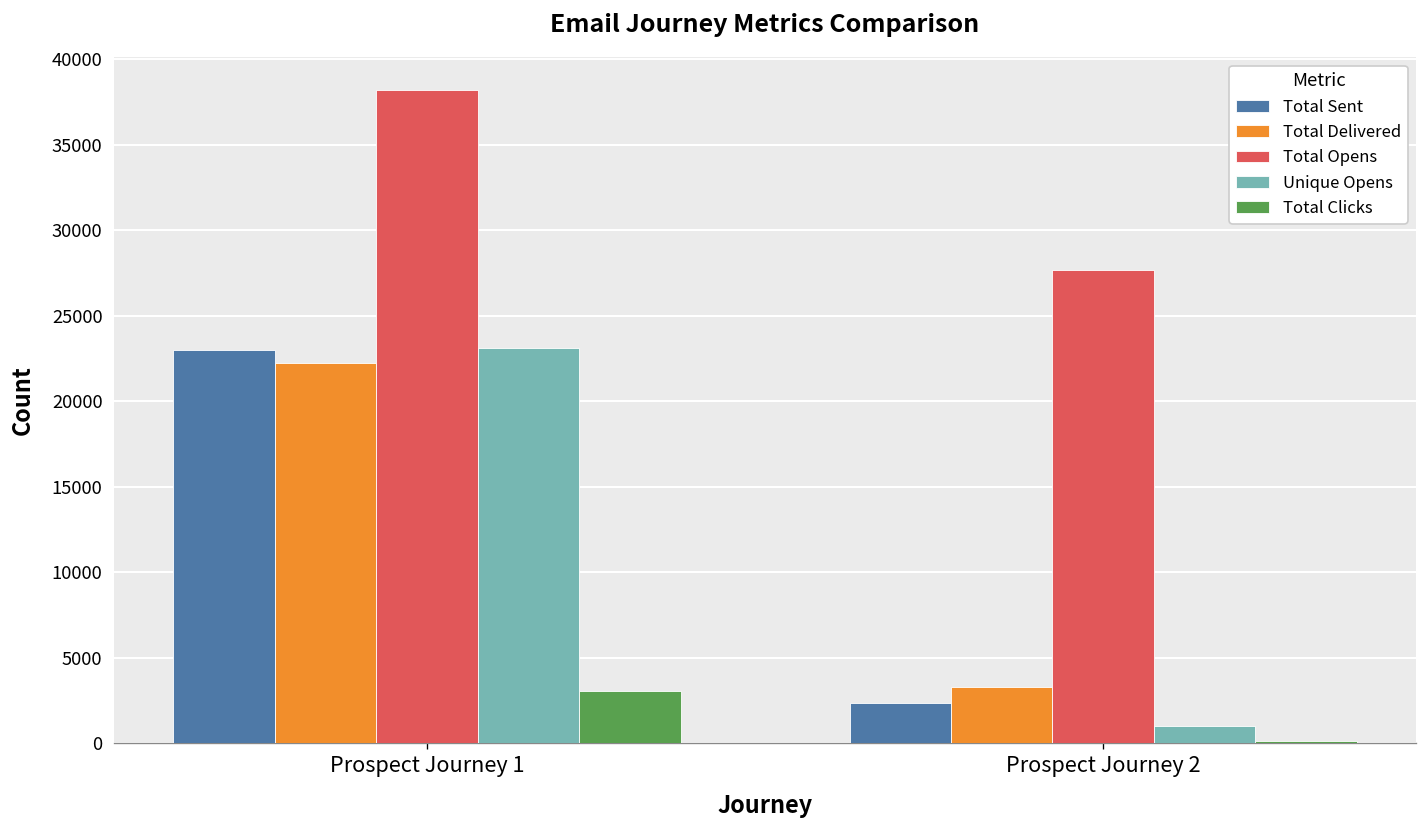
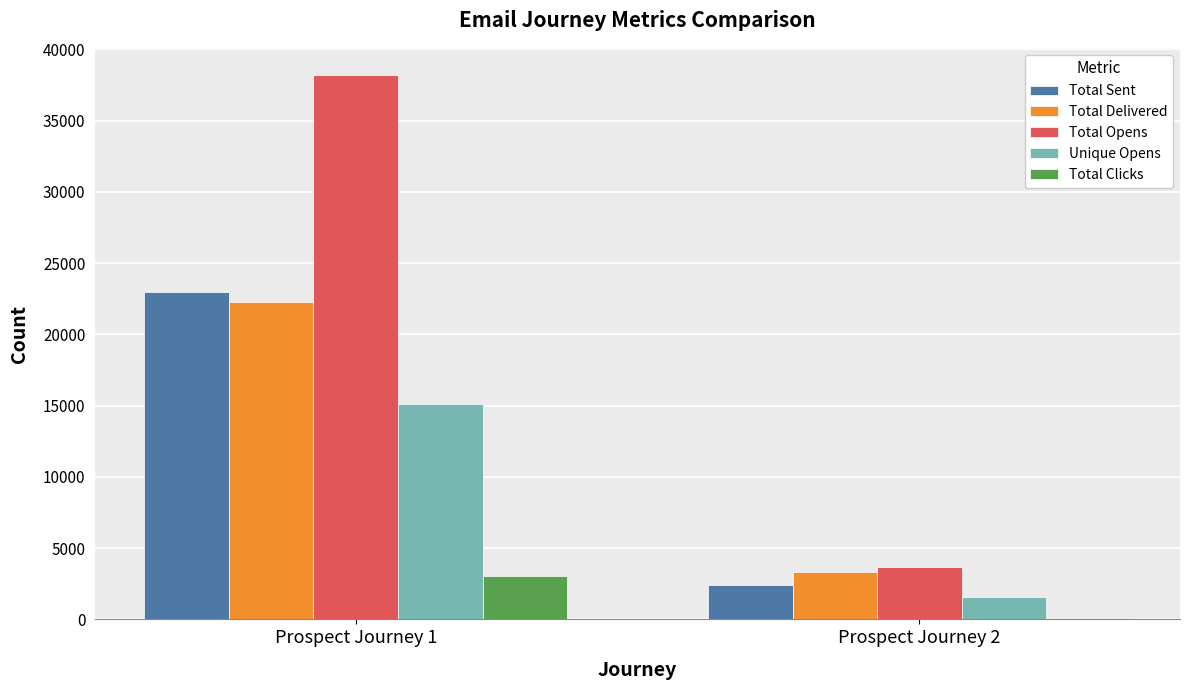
  {
    "Total Sent": {
      "Prospect Journey 1": 23000,
      "Prospect Journey 2": 2400
    },
    "Total Delivered": {
      "Prospect Journey 1": 22200,
      "Prospect Journey 2": 3300
    },
    "Total Opens": {
      "Prospect Journey 1": 38200,
-     "Prospect Journey 2": 27700
+     "Prospect Journey 2": 3700
    },
    "Unique Opens": {
-     "Prospect Journey 1": 23100,
-     "Prospect Journey 2": 1000
+     "Prospect Journey 1": 15100,
+     "Prospect Journey 2": 1600
    },
    "Total Clicks": {
      "Prospect Journey 1": 3100
    }
  }
